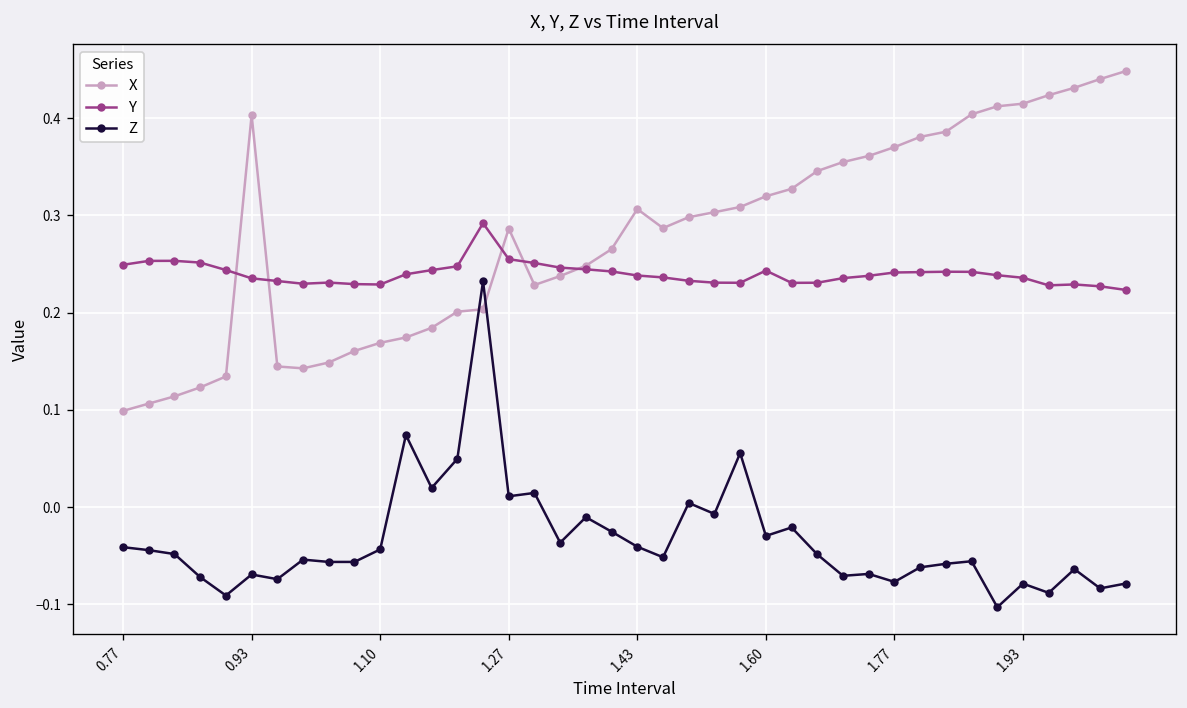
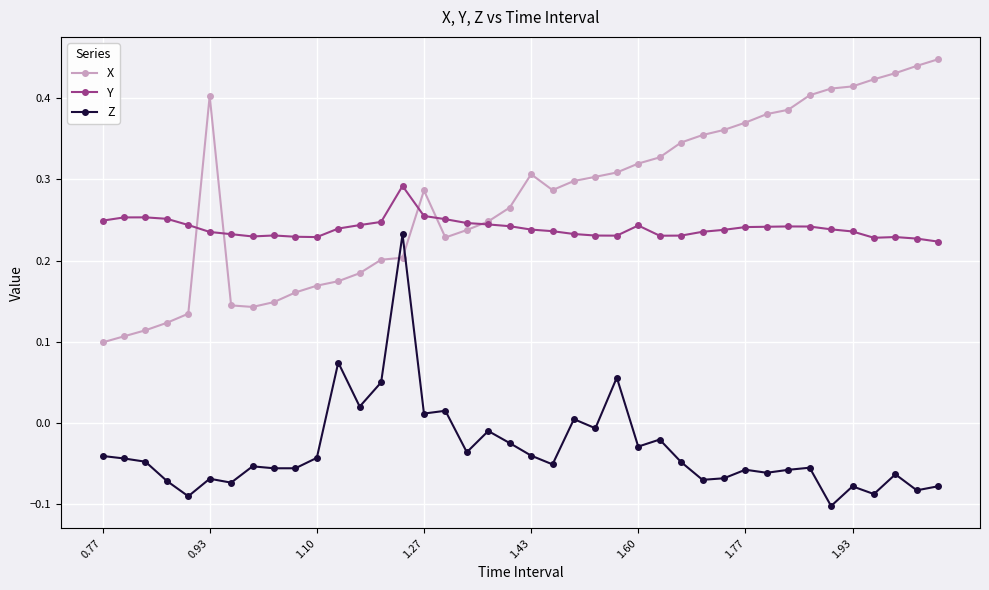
  {
    "X": {
      "0.77": 0.10,
      "0.93": 0.40,
      "1.10": 0.17,
      "1.27": 0.29,
      "1.43": 0.31,
      "1.60": 0.32,
      "1.77": 0.37,
      "1.93": 0.41
    },
    "Y": {
      "0.77": 0.25,
      "0.93": 0.24,
      "1.10": 0.23,
      "1.27": 0.25,
      "1.43": 0.24,
      "1.60": 0.24,
      "1.77": 0.24,
      "1.93": 0.24
    },
    "Z": {
      "0.77": -0.04,
      "0.93": -0.07,
      "1.10": -0.04,
      "1.27": 0.01,
      "1.43": -0.04,
      "1.60": -0.03,
-     "1.77": -0.08,
+     "1.77": -0.06,
      "1.93": -0.08
    }
  }
